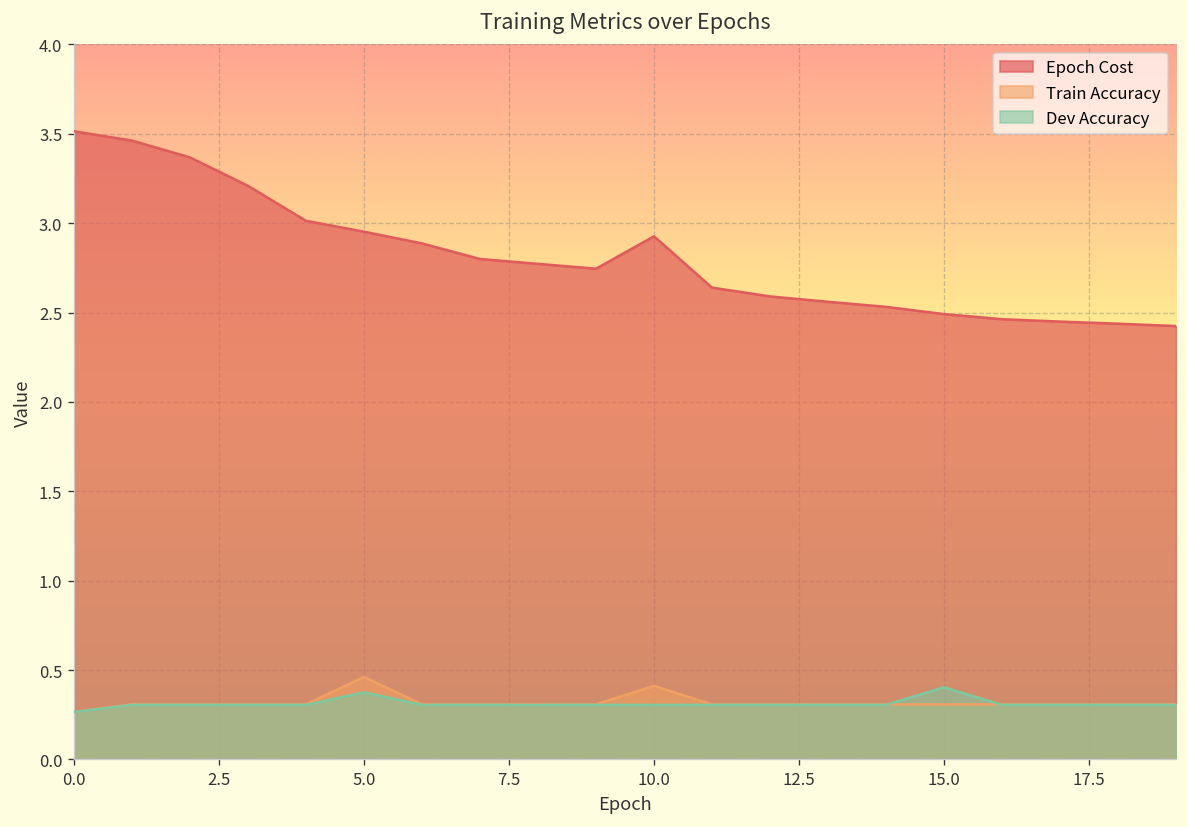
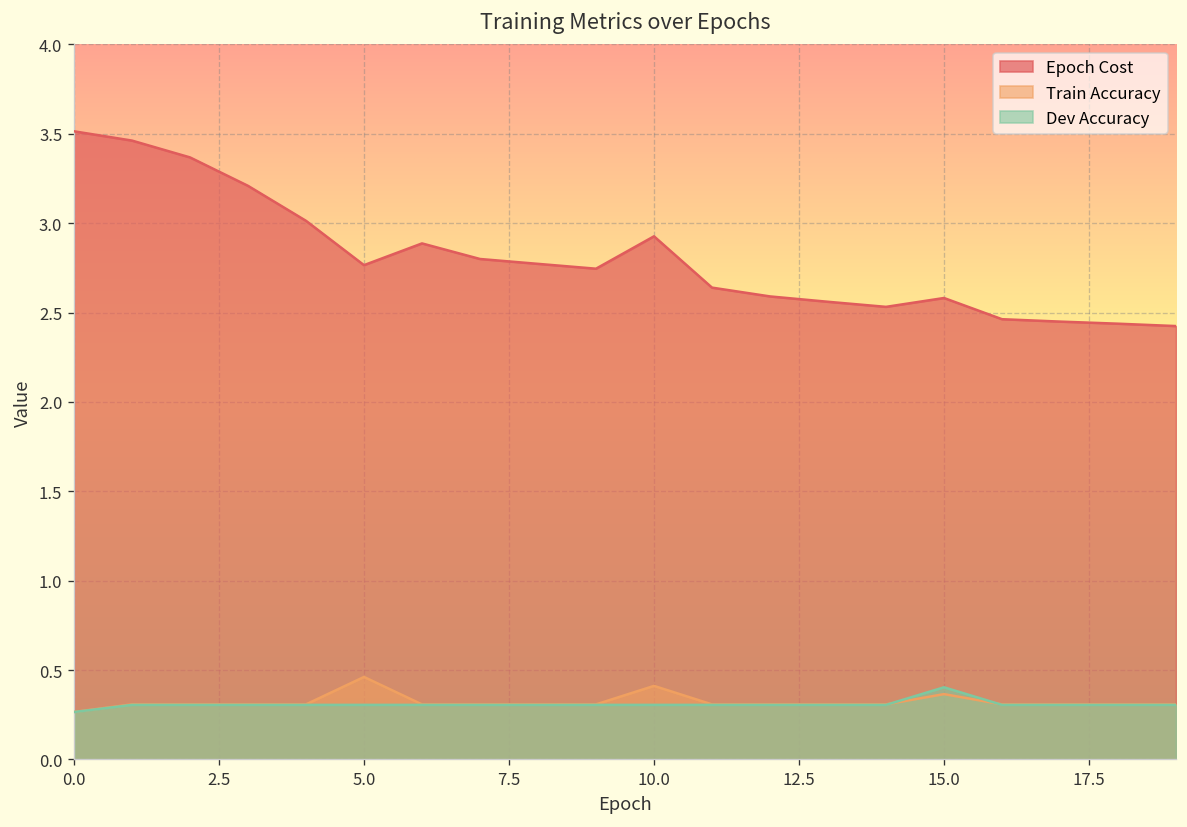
  {
    "Epoch Cost": {
      "0.0": 3.51,
-     "5.0": 2.95,
+     "5.0": 2.77,
      "10.0": 2.93,
-     "15.0": 2.49
+     "15.0": 2.58
    },
    "Train Accuracy": {
      "5.0": 0.46,
      "10.0": 0.41,
-     "15.0": 0.31
+     "15.0": 0.37
    },
    "Dev Accuracy": {
-     "5.0": 0.38,
+     "5.0": 0.31,
      "10.0": 0.31,
      "15.0": 0.40
    }
  }
